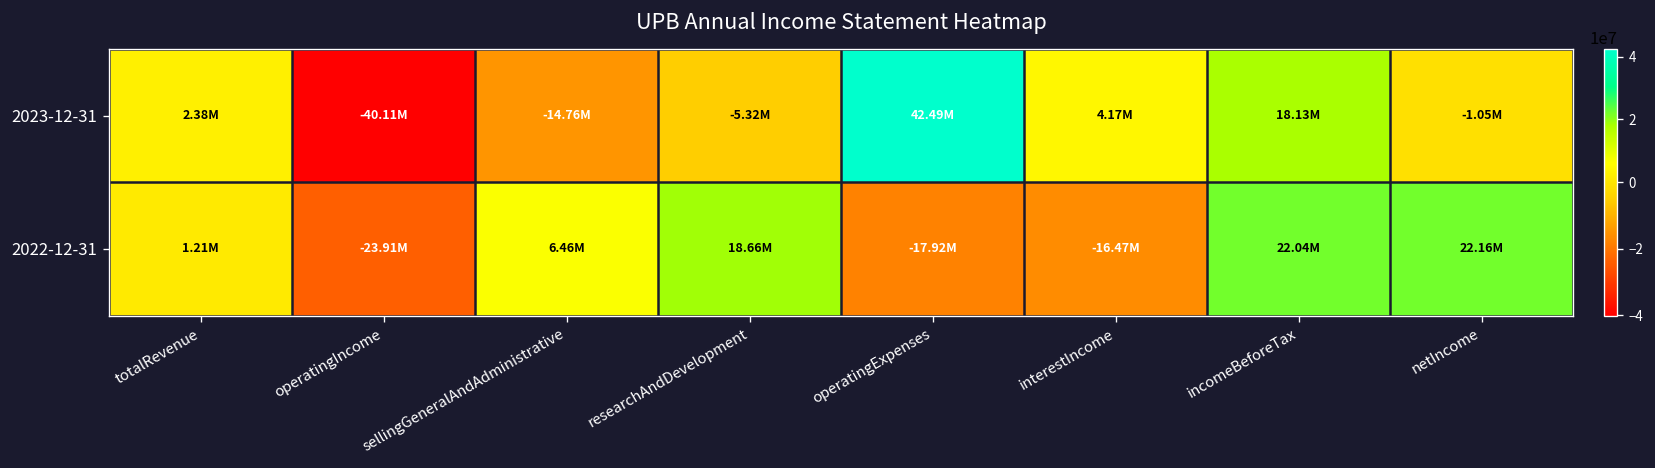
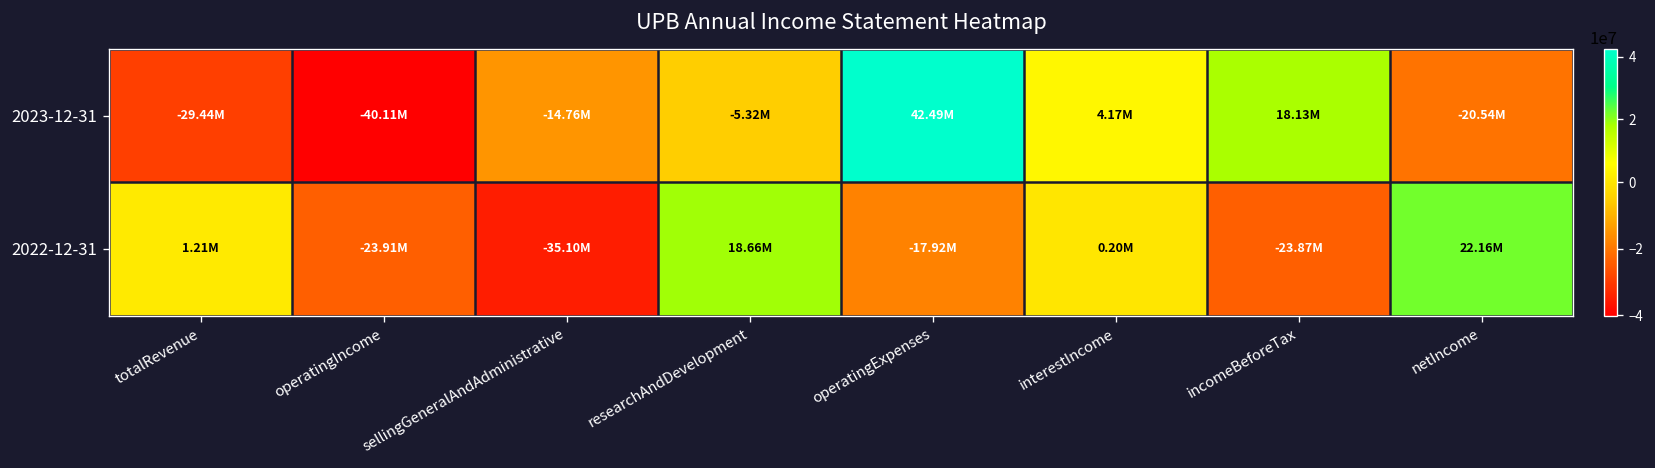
  {
    "2023-12-31": {
-     "totalRevenue": "2.38M",
+     "totalRevenue": "-29.44M",
      "operatingIncome": "-40.11M",
      "sellingGeneralAndAdministrative": "-14.76M",
      "researchAndDevelopment": "-5.32M",
      "operatingExpenses": "42.49M",
      "interestIncome": "4.17M",
      "incomeBeforeTax": "18.13M",
-     "netIncome": "-1.05M"
+     "netIncome": "-20.54M"
    },
    "2022-12-31": {
      "totalRevenue": "1.21M",
      "operatingIncome": "-23.91M",
-     "sellingGeneralAndAdministrative": "6.46M",
+     "sellingGeneralAndAdministrative": "-35.10M",
      "researchAndDevelopment": "18.66M",
      "operatingExpenses": "-17.92M",
-     "interestIncome": "-16.47M",
-     "incomeBeforeTax": "22.04M",
+     "interestIncome": "0.20M",
+     "incomeBeforeTax": "-23.87M",
      "netIncome": "22.16M"
    }
  }
